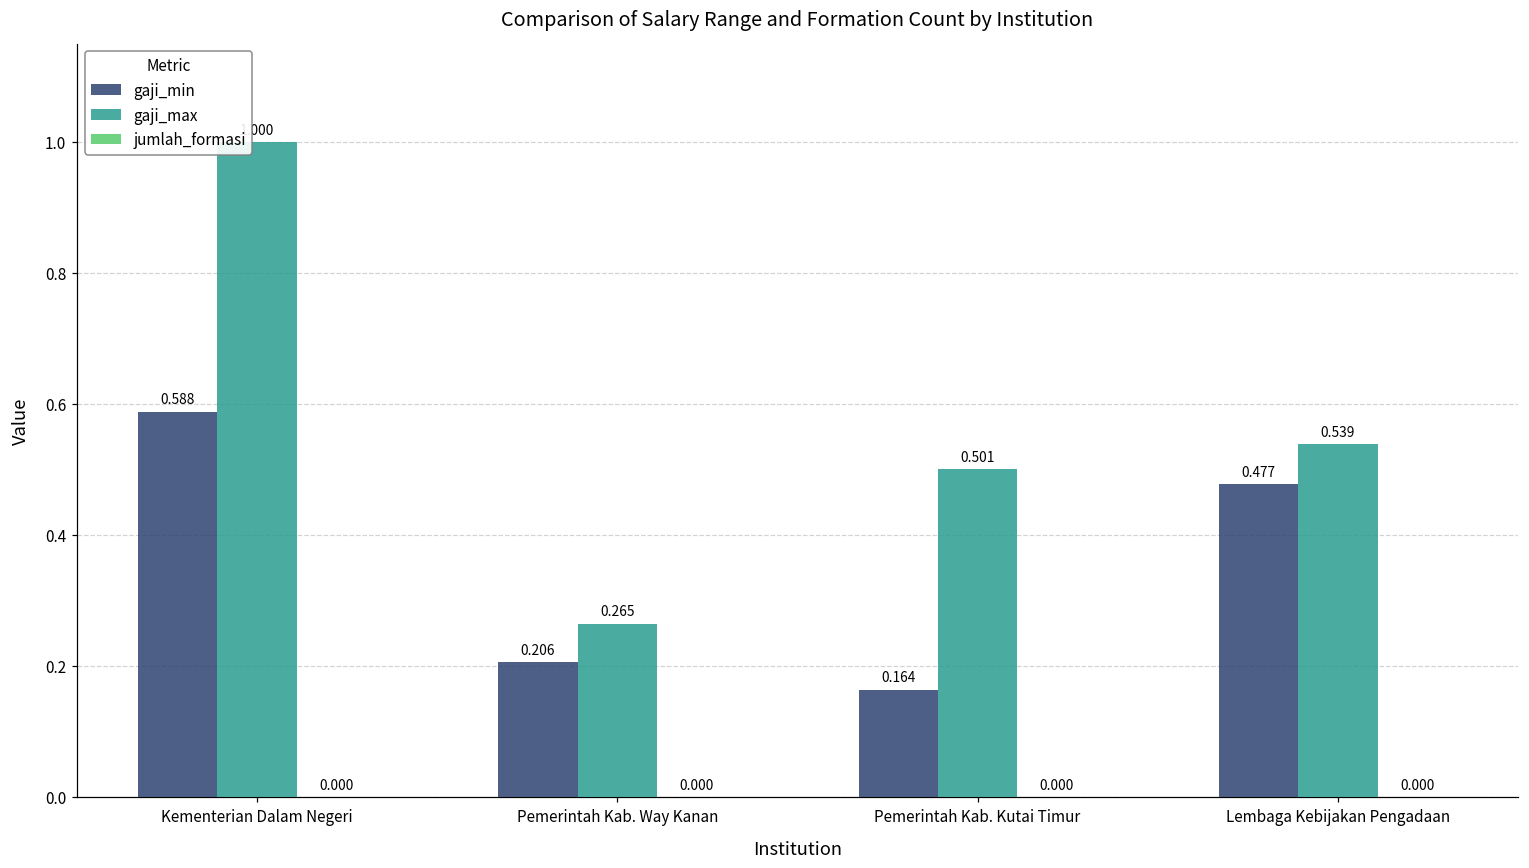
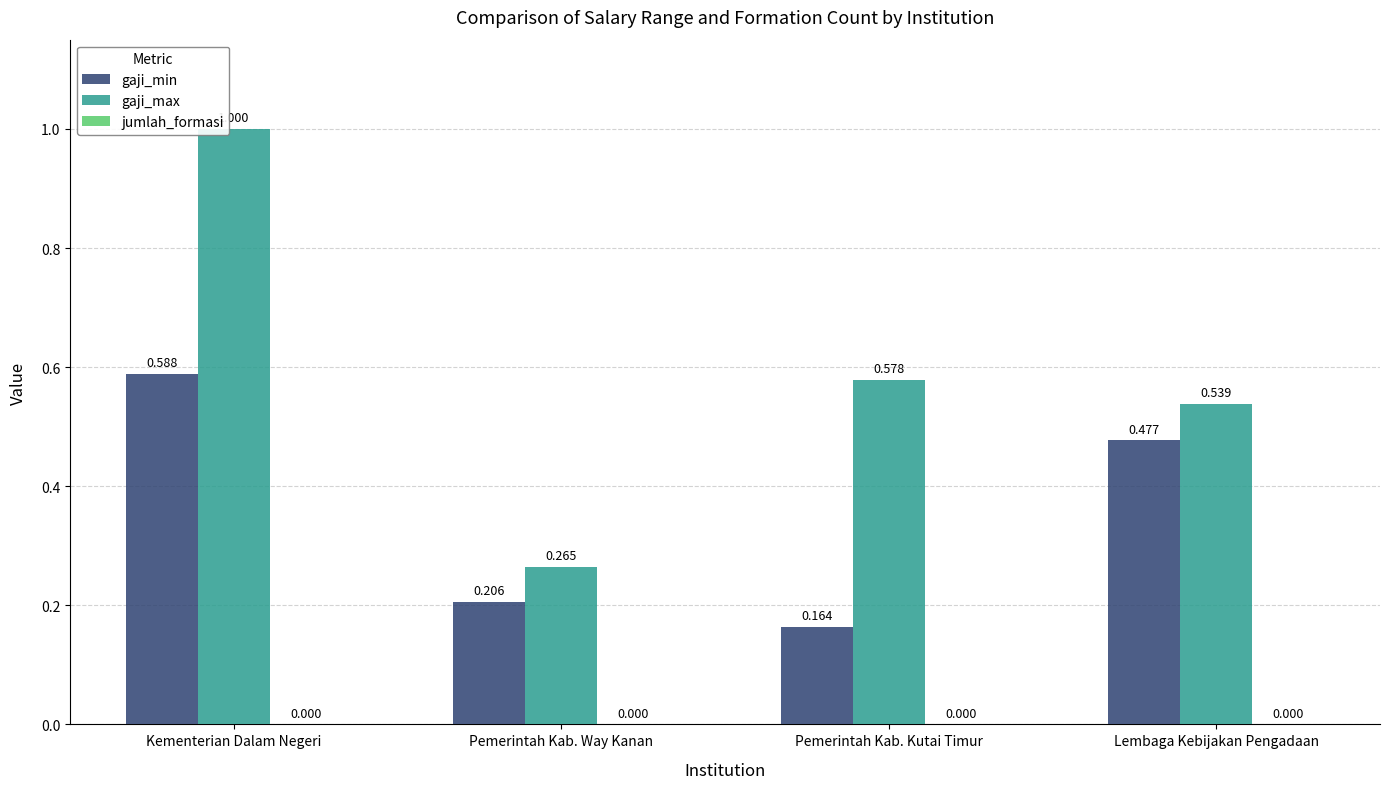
  {
    "gaji_min": {
      "Kementerian Dalam Negeri": 0.588,
      "Pemerintah Kab. Way Kanan": 0.206,
      "Pemerintah Kab. Kutai Timur": 0.164,
      "Lembaga Kebijakan Pengadaan": 0.477
    },
    "gaji_max": {
      "Pemerintah Kab. Way Kanan": 0.265,
-     "Pemerintah Kab. Kutai Timur": 0.501,
+     "Pemerintah Kab. Kutai Timur": 0.578,
      "Lembaga Kebijakan Pengadaan": 0.539
    },
    "jumlah_formasi": {
      "Kementerian Dalam Negeri": 0.000,
      "Pemerintah Kab. Way Kanan": 0.000,
      "Pemerintah Kab. Kutai Timur": 0.000,
      "Lembaga Kebijakan Pengadaan": 0.000
    }
  }
